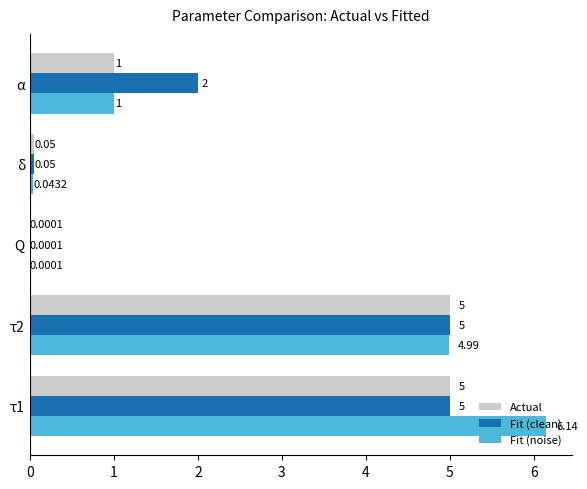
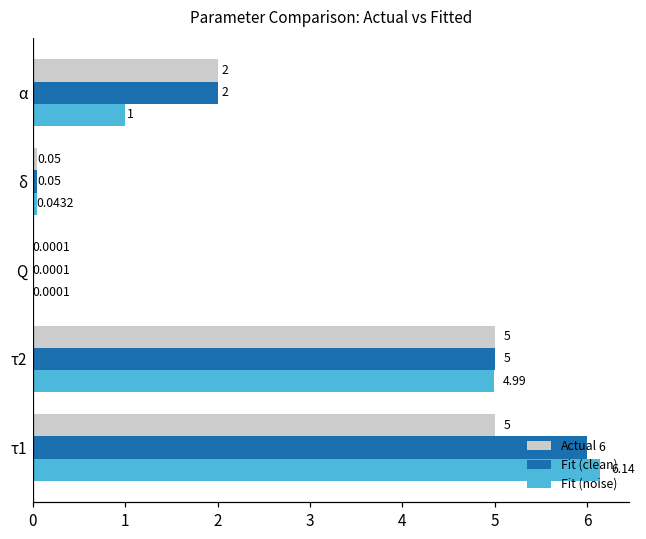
  {
    "Actual": {
-     "α": 1,
+     "α": 2,
      "δ": 0.05,
      "Q": 0.0001,
      "τ2": 5,
      "τ1": 5
    },
    "Fit (clean)": {
      "α": 2,
      "δ": 0.05,
      "Q": 0.0001,
      "τ2": 5,
-     "τ1": 5
+     "τ1": 6
    },
    "Fit (noise)": {
      "α": 1,
      "δ": 0.0432,
      "Q": 0.0001,
      "τ2": 4.99,
      "τ1": 6.14
    }
  }
